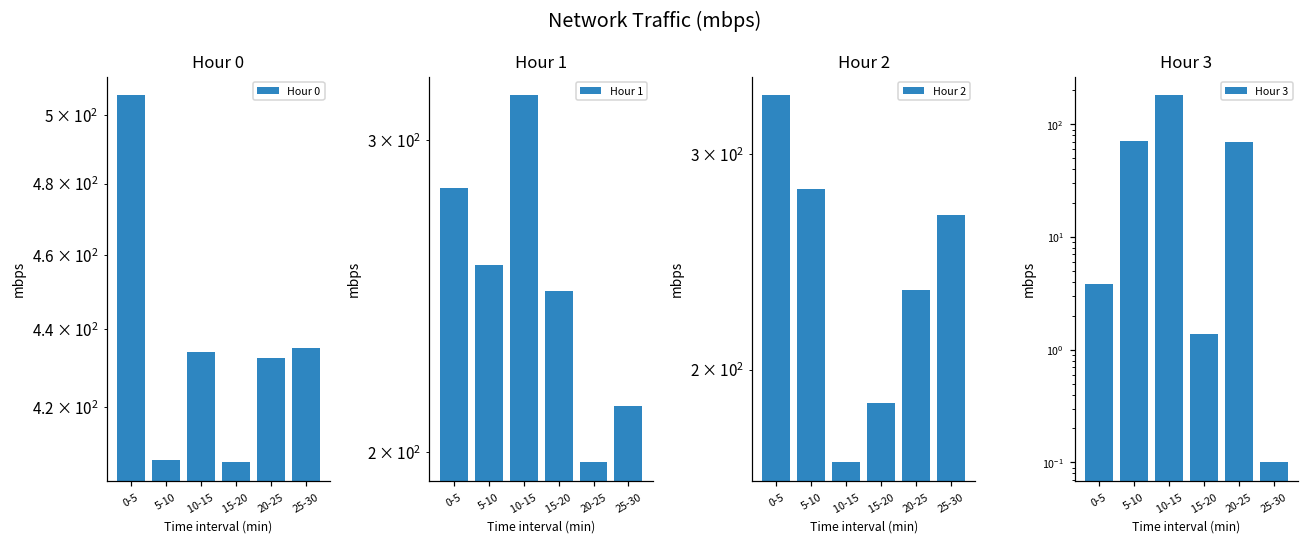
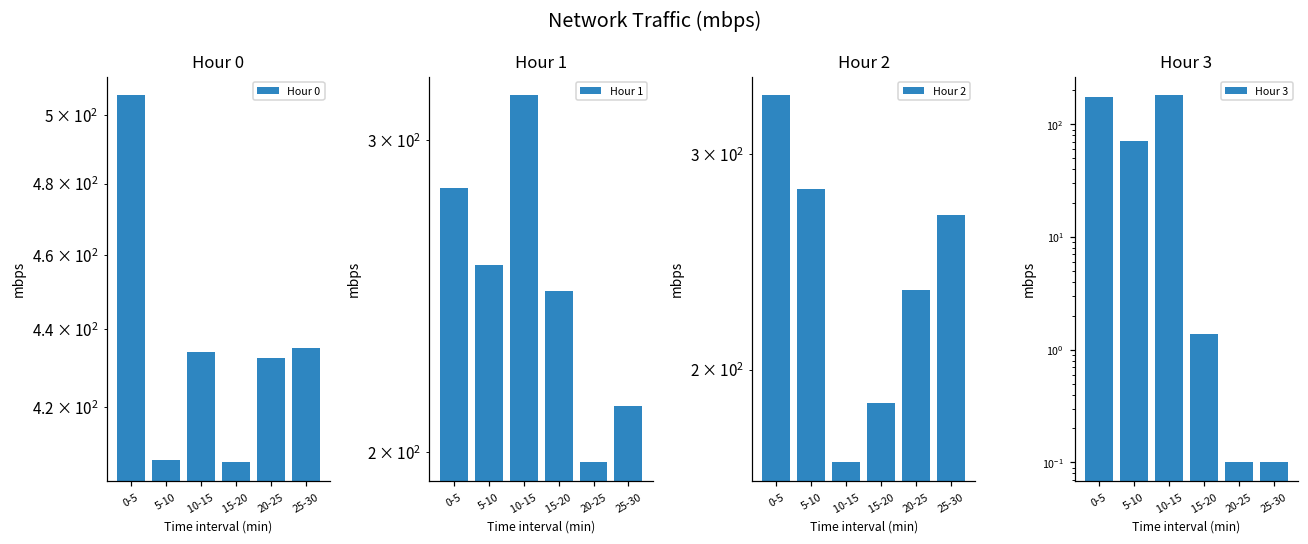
  {
    "Hour 3": {
-     "0-5": 3.8,
+     "0-5": 170,
      "5-10": 70,
      "10-15": 180,
      "15-20": 1.4,
-     "20-25": 70,
+     "20-25": 0.1,
      "25-30": 0.1
    }
  }
